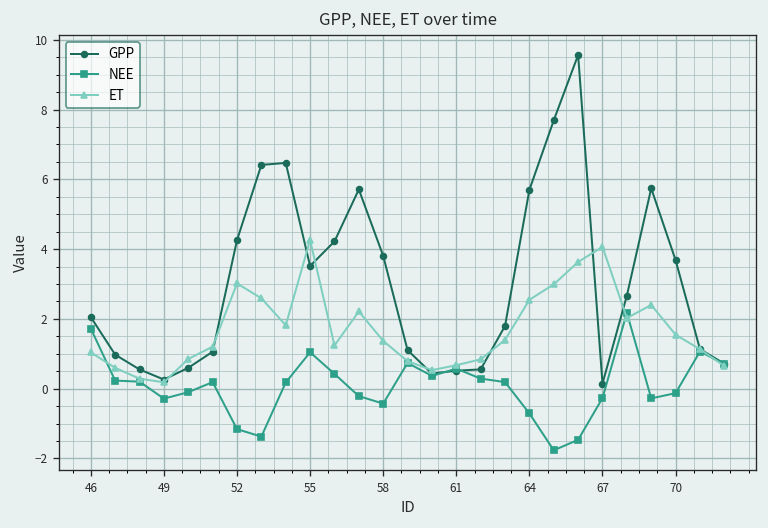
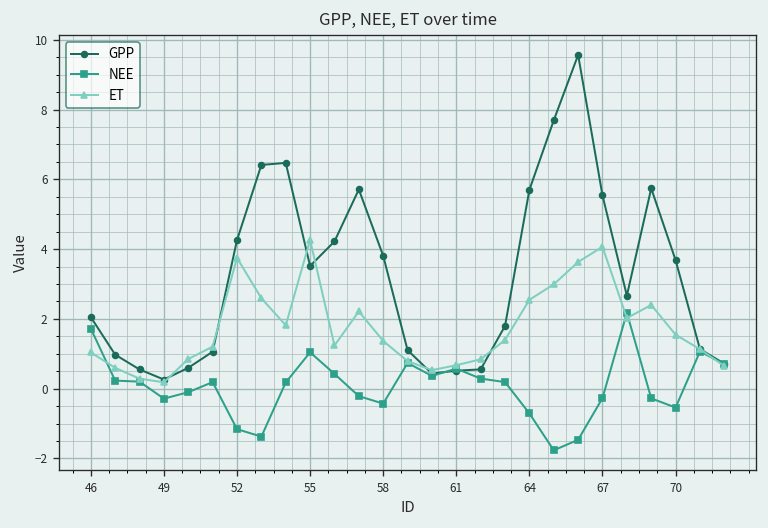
  {
    "GPP": {
      "46": 2.1,
      "52": 4.3,
      "55": 3.5,
      "58": 3.8,
      "64": 5.7,
-     "67": 0.1,
+     "67": 5.5,
      "70": 3.7
    },
    "NEE": {
      "46": 1.7,
      "49": -0.3,
      "52": -1.2,
      "55": 1.0,
      "58": -0.4,
      "64": -0.7,
      "67": -0.3,
-     "70": -0.1
+     "70": -0.5
    },
    "ET": {
      "46": 1.0,
-     "52": 3.0,
+     "52": 3.7,
      "55": 4.3,
      "58": 1.4,
      "61": 0.7,
      "64": 2.5,
      "67": 4.1,
      "70": 1.5
    }
  }
